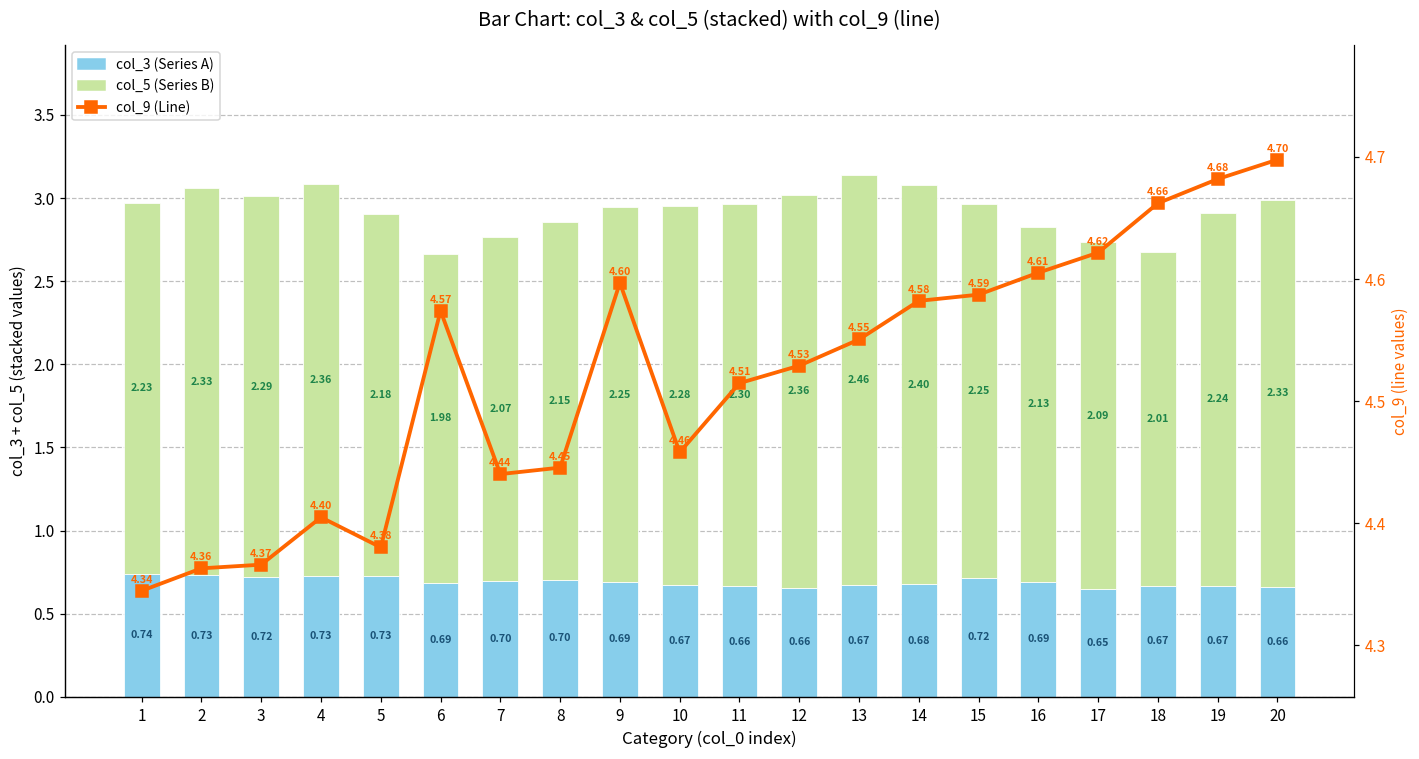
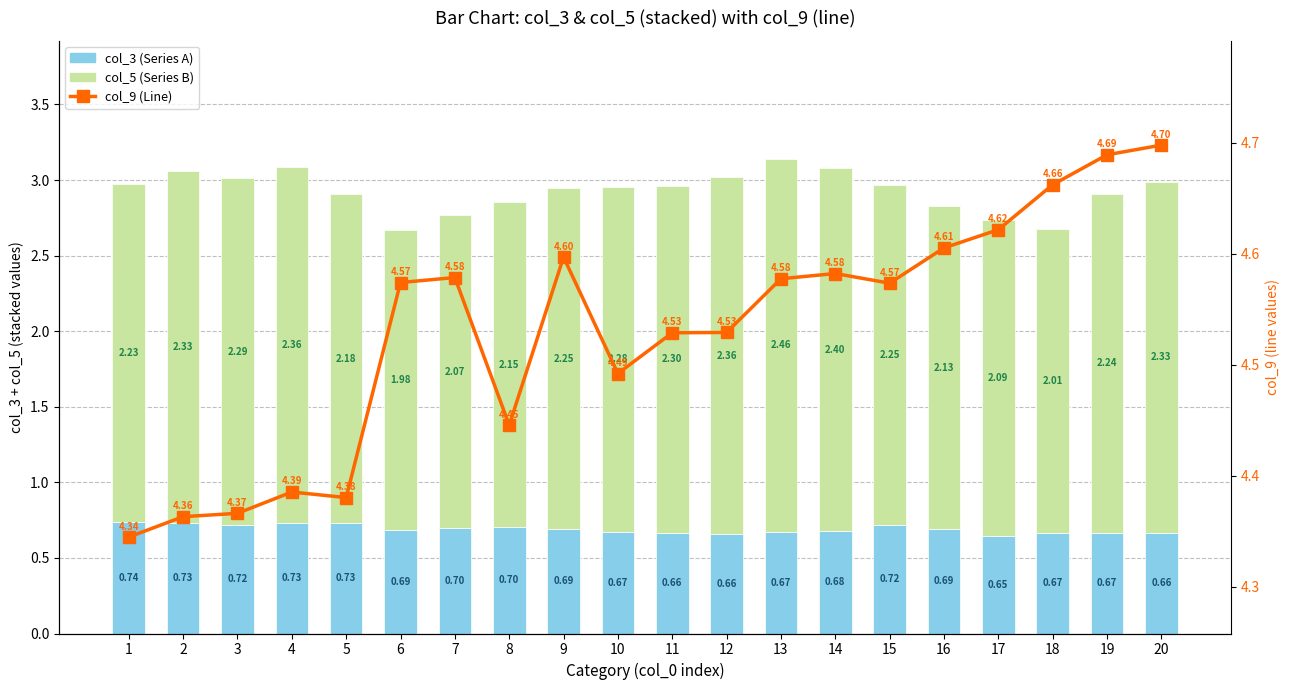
  {
    "col_3 (Series A)": {
      "1": 0.74,
      "2": 0.73,
      "3": 0.72,
      "4": 0.73,
      "5": 0.73,
      "6": 0.69,
      "7": 0.70,
      "8": 0.70,
      "9": 0.69,
      "10": 0.67,
      "11": 0.66,
      "12": 0.66,
      "13": 0.67,
      "14": 0.68,
      "15": 0.72,
      "16": 0.69,
      "17": 0.65,
      "18": 0.67,
      "19": 0.67,
      "20": 0.66
    },
    "col_5 (Series B)": {
      "1": 2.23,
      "2": 2.33,
      "3": 2.29,
      "4": 2.36,
      "5": 2.18,
      "6": 1.98,
      "7": 2.07,
      "8": 2.15,
      "9": 2.25,
      "10": 2.28,
      "11": 2.30,
      "12": 2.36,
      "13": 2.46,
      "14": 2.40,
      "15": 2.25,
      "16": 2.13,
      "17": 2.09,
      "18": 2.01,
      "19": 2.24,
      "20": 2.33
    },
    "col_9 (Line)": {
      "1": 4.34,
      "2": 4.36,
      "3": 4.37,
-     "4": 4.40,
+     "4": 4.39,
      "5": 4.38,
      "6": 4.57,
-     "7": 4.44,
+     "7": 4.58,
      "8": 4.45,
      "9": 4.60,
-     "10": 4.46,
-     "11": 4.51,
+     "10": 4.49,
+     "11": 4.53,
      "12": 4.53,
-     "13": 4.55,
+     "13": 4.58,
      "14": 4.58,
-     "15": 4.59,
+     "15": 4.57,
      "16": 4.61,
      "17": 4.62,
      "18": 4.66,
-     "19": 4.68,
+     "19": 4.69,
      "20": 4.70
    }
  }
